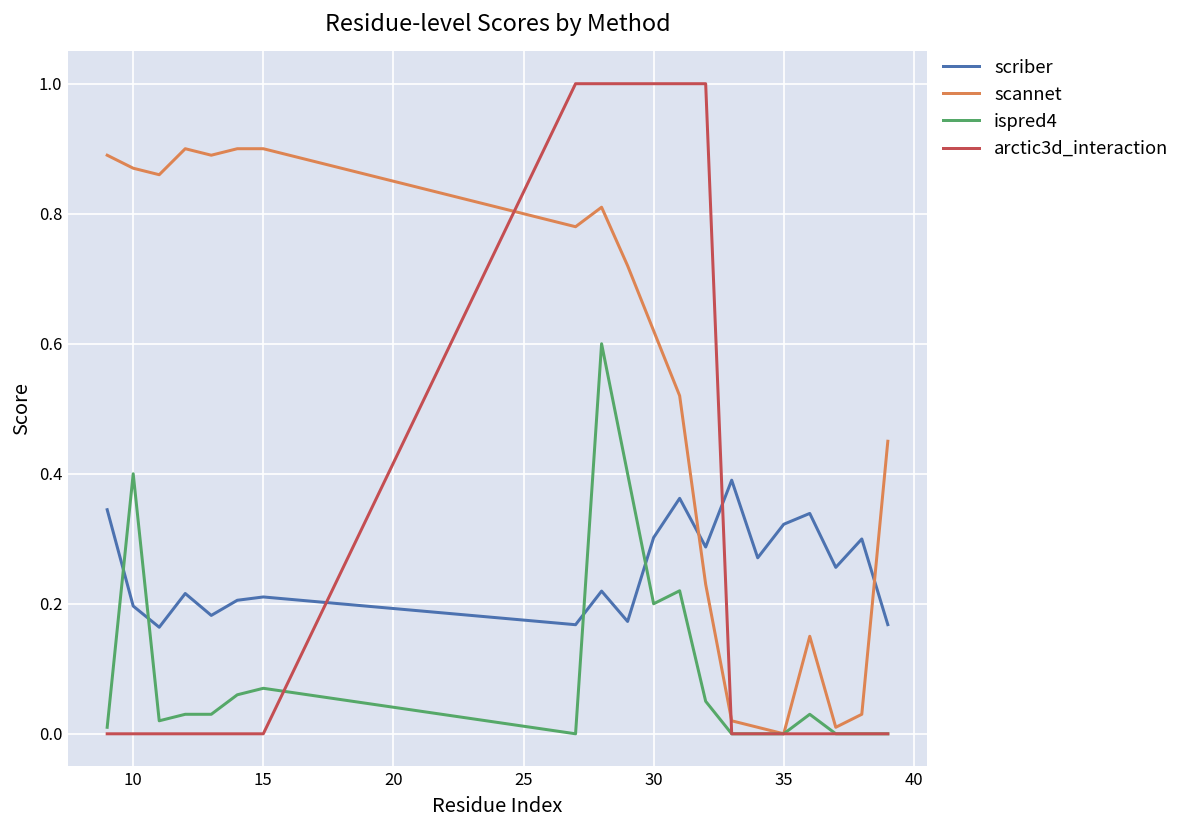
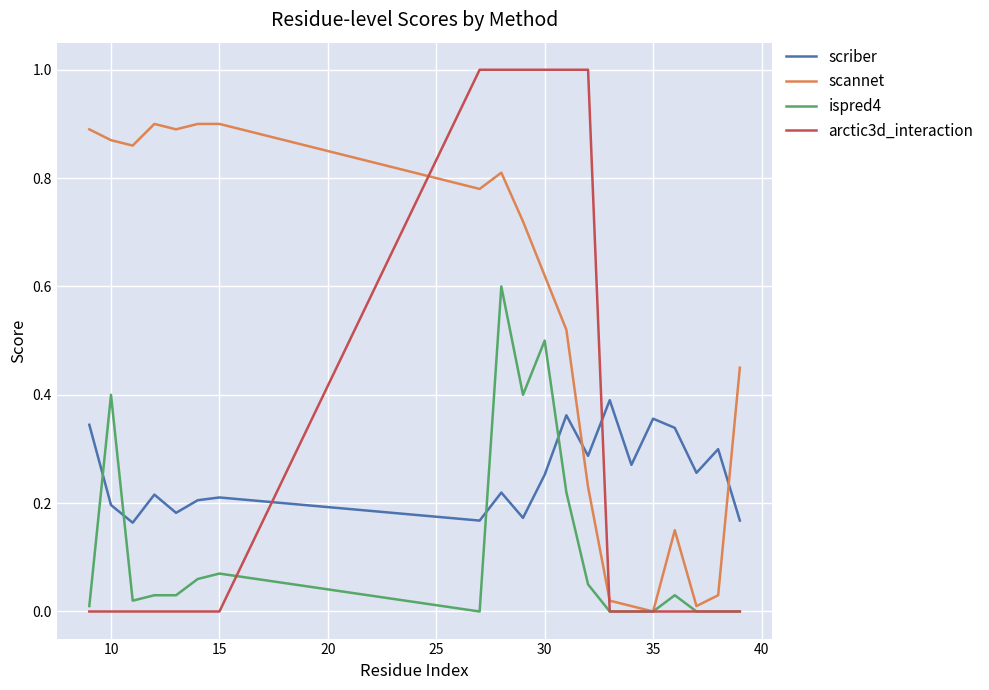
  {
    "scriber": {
      "10": 0.20,
      "15": 0.21,
-     "30": 0.30,
-     "35": 0.32
+     "30": 0.25,
+     "35": 0.36
    },
    "ispred4": {
      "10": 0.4,
      "15": 0.07,
-     "30": 0.2
+     "30": 0.5
    }
  }
